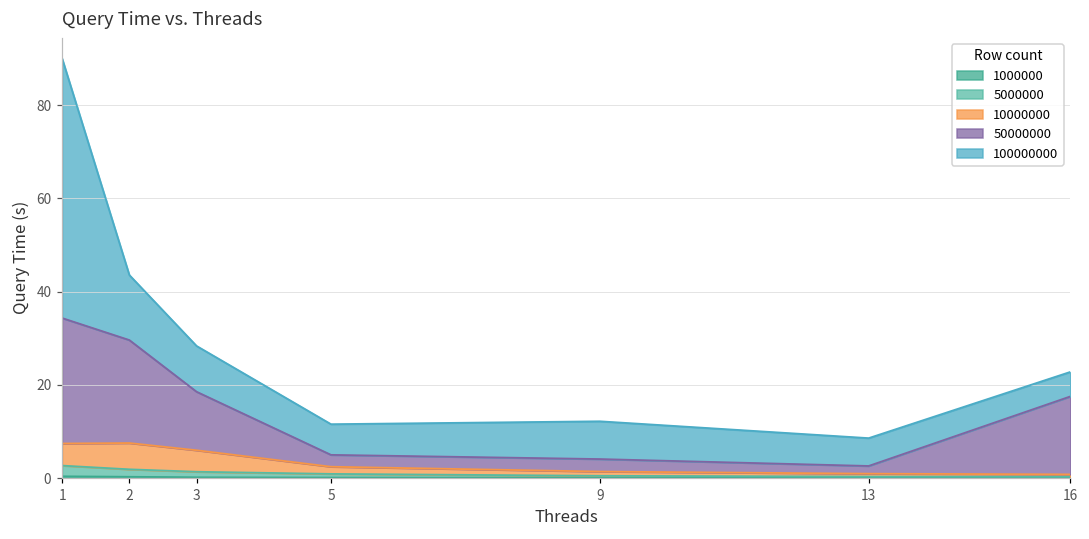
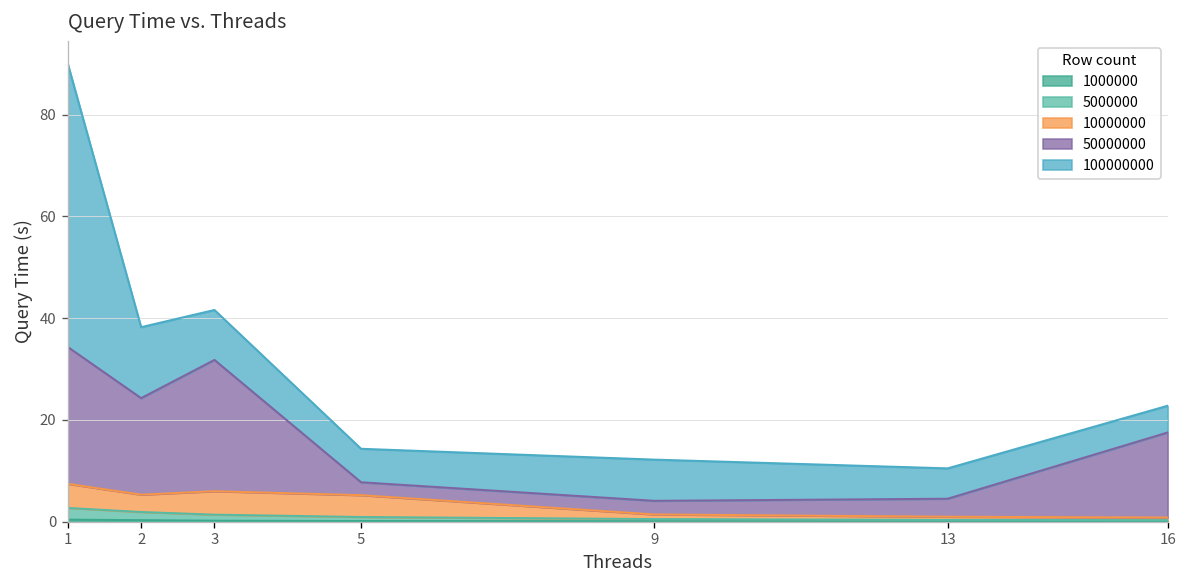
  {
    "10000000": {
      "1": 5,
-     "2": 6,
+     "2": 3,
      "3": 5,
-     "5": 2,
+     "5": 4,
      "9": 1,
      "13": 1
    },
    "50000000": {
      "1": 27,
-     "2": 22,
-     "3": 13,
+     "2": 19,
+     "3": 26,
      "5": 3,
      "9": 3,
-     "13": 2,
+     "13": 4,
      "16": 17
    }
  }
